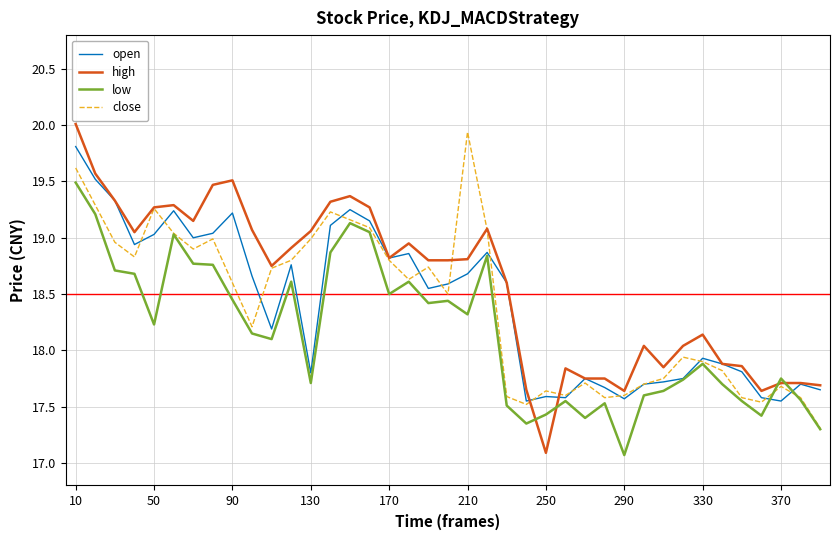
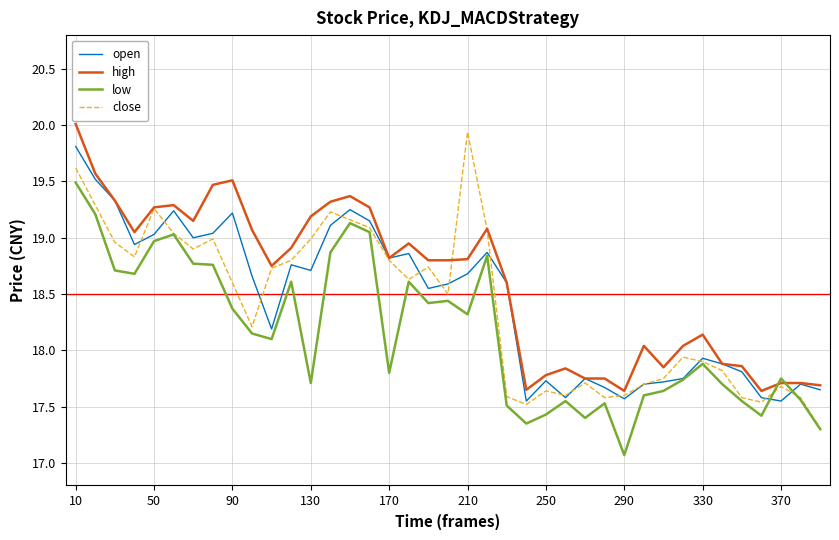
  {
    "open": {
      "50": 19.03,
      "90": 19.22,
-     "130": 17.80,
+     "130": 18.71,
      "210": 18.68,
-     "250": 17.59,
+     "250": 17.73,
      "290": 17.57,
      "330": 17.93,
      "370": 17.55
    },
    "high": {
      "90": 19.51,
-     "130": 19.06,
+     "130": 19.19,
      "210": 18.81,
-     "250": 17.09,
+     "250": 17.78,
      "290": 17.64,
      "330": 18.14,
      "370": 17.71
    },
    "low": {
-     "50": 18.23,
-     "90": 18.45,
+     "50": 18.97,
+     "90": 18.37,
      "130": 17.71,
-     "170": 18.5,
+     "170": 17.8,
      "210": 18.32,
      "250": 17.43,
      "290": 17.07,
      "370": 17.75
    },
    "close": {
      "90": 18.60,
      "130": 18.99,
      "210": 19.94,
      "250": 17.64,
      "290": 17.60,
      "370": 17.68
    }
  }
